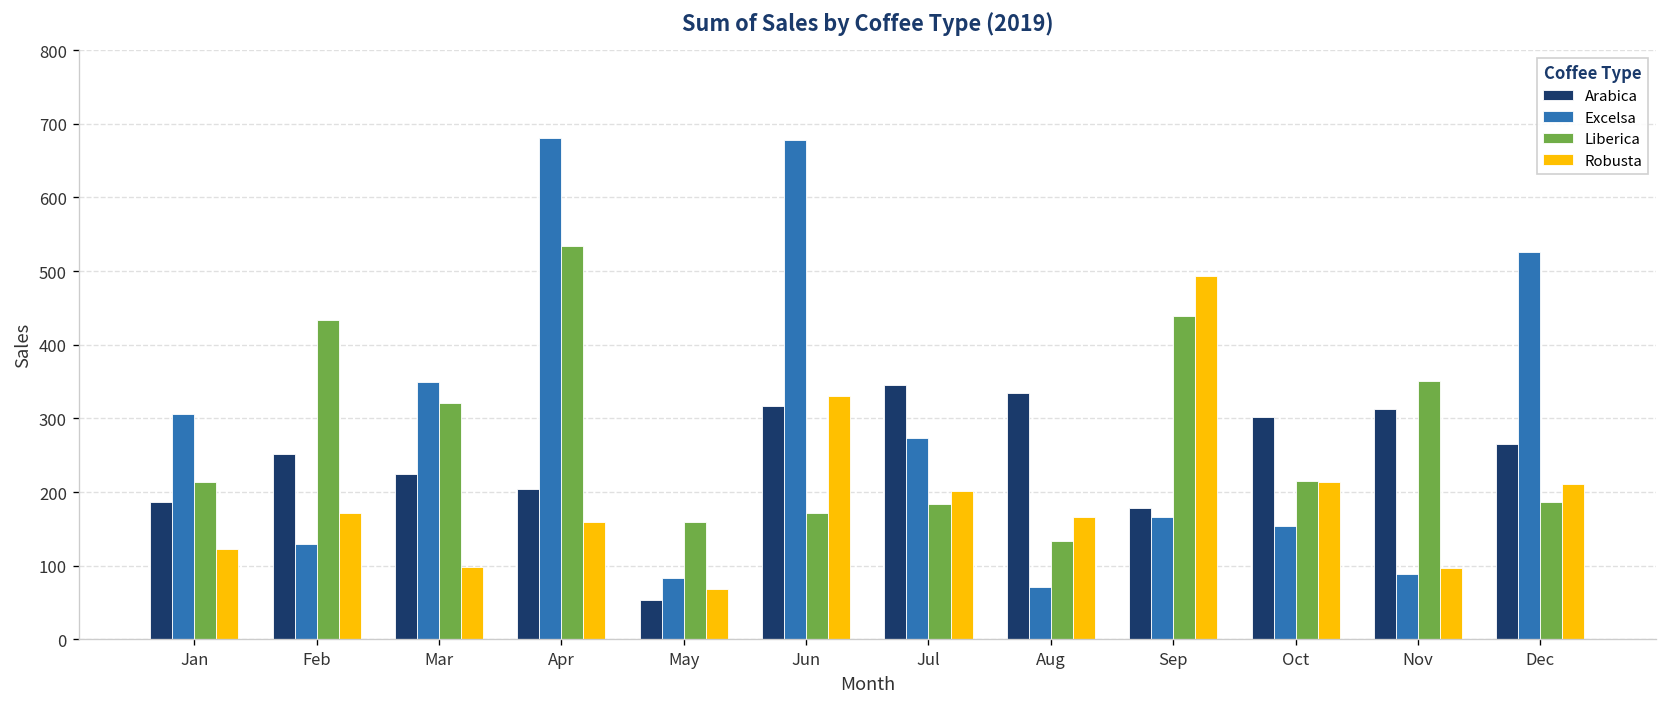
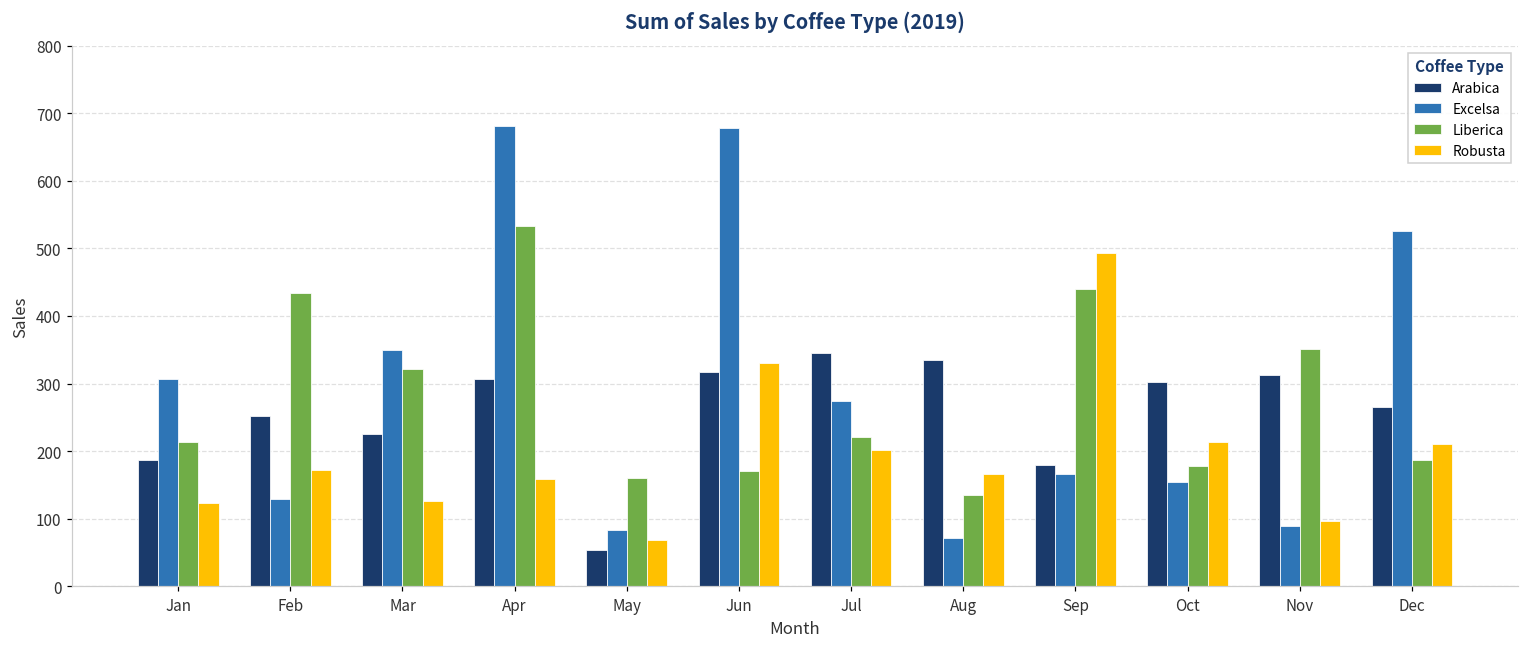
  {
    "Arabica": {
      "Jan": 190,
      "Feb": 250,
      "Mar": 220,
-     "Apr": 200,
+     "Apr": 310,
      "May": 50,
      "Jun": 320,
      "Jul": 350,
      "Aug": 330,
      "Sep": 180,
      "Oct": 300,
      "Nov": 310,
      "Dec": 270
    },
    "Excelsa": {
      "Jan": 310,
      "Feb": 130,
      "Mar": 350,
      "Apr": 680,
      "May": 80,
      "Jun": 680,
      "Jul": 270,
      "Aug": 70,
      "Sep": 170,
      "Oct": 150,
      "Nov": 90,
      "Dec": 530
    },
    "Liberica": {
      "Jan": 210,
      "Feb": 430,
      "Mar": 320,
      "Apr": 530,
      "May": 160,
      "Jun": 170,
-     "Jul": 180,
+     "Jul": 220,
      "Aug": 130,
      "Sep": 440,
-     "Oct": 220,
+     "Oct": 180,
      "Nov": 350,
      "Dec": 190
    },
    "Robusta": {
      "Jan": 120,
      "Feb": 170,
-     "Mar": 100,
+     "Mar": 130,
      "Apr": 160,
      "May": 70,
      "Jun": 330,
      "Jul": 200,
      "Aug": 170,
      "Sep": 490,
      "Oct": 210,
      "Nov": 100,
      "Dec": 210
    }
  }
